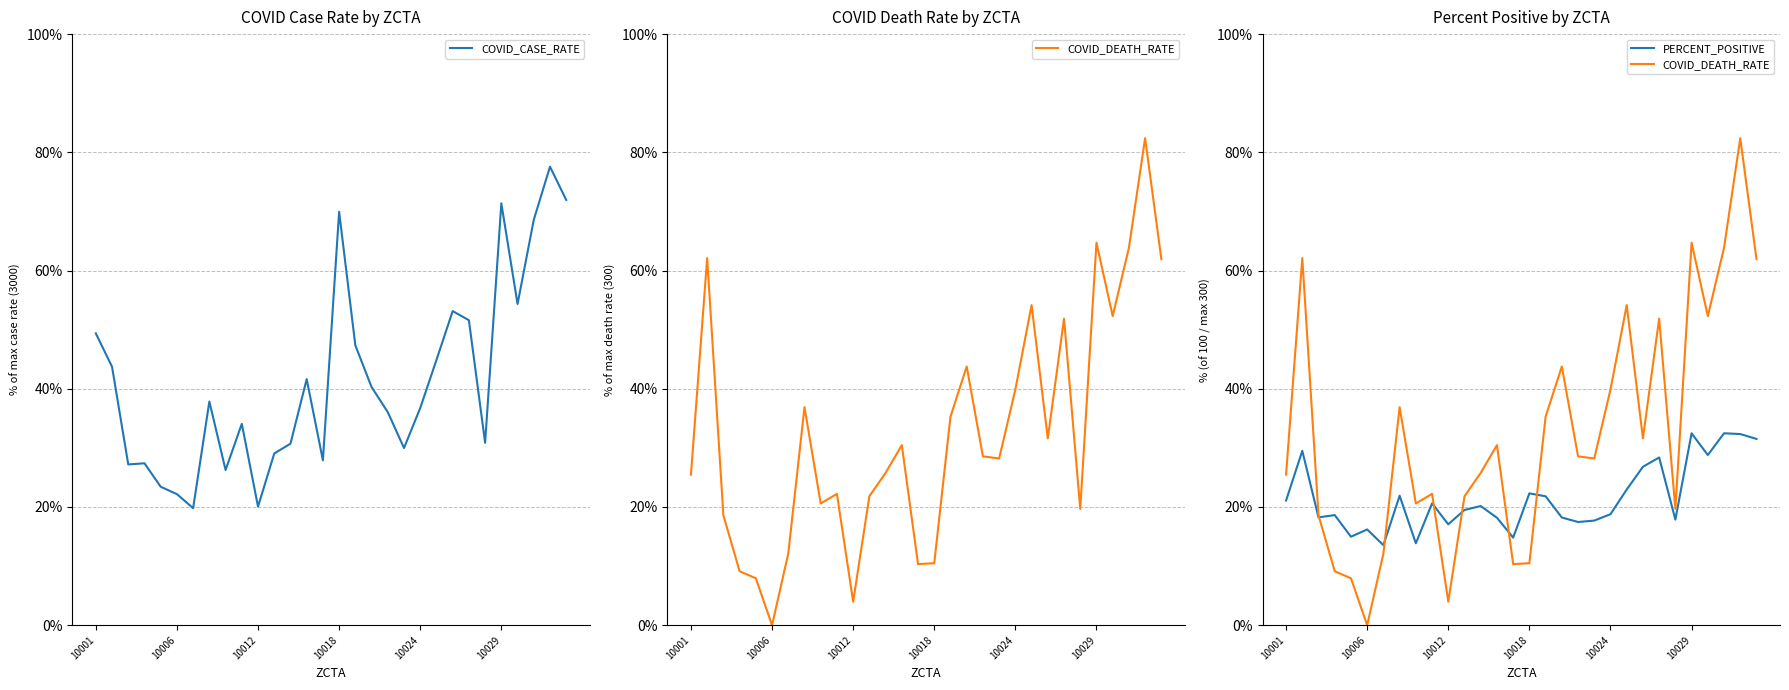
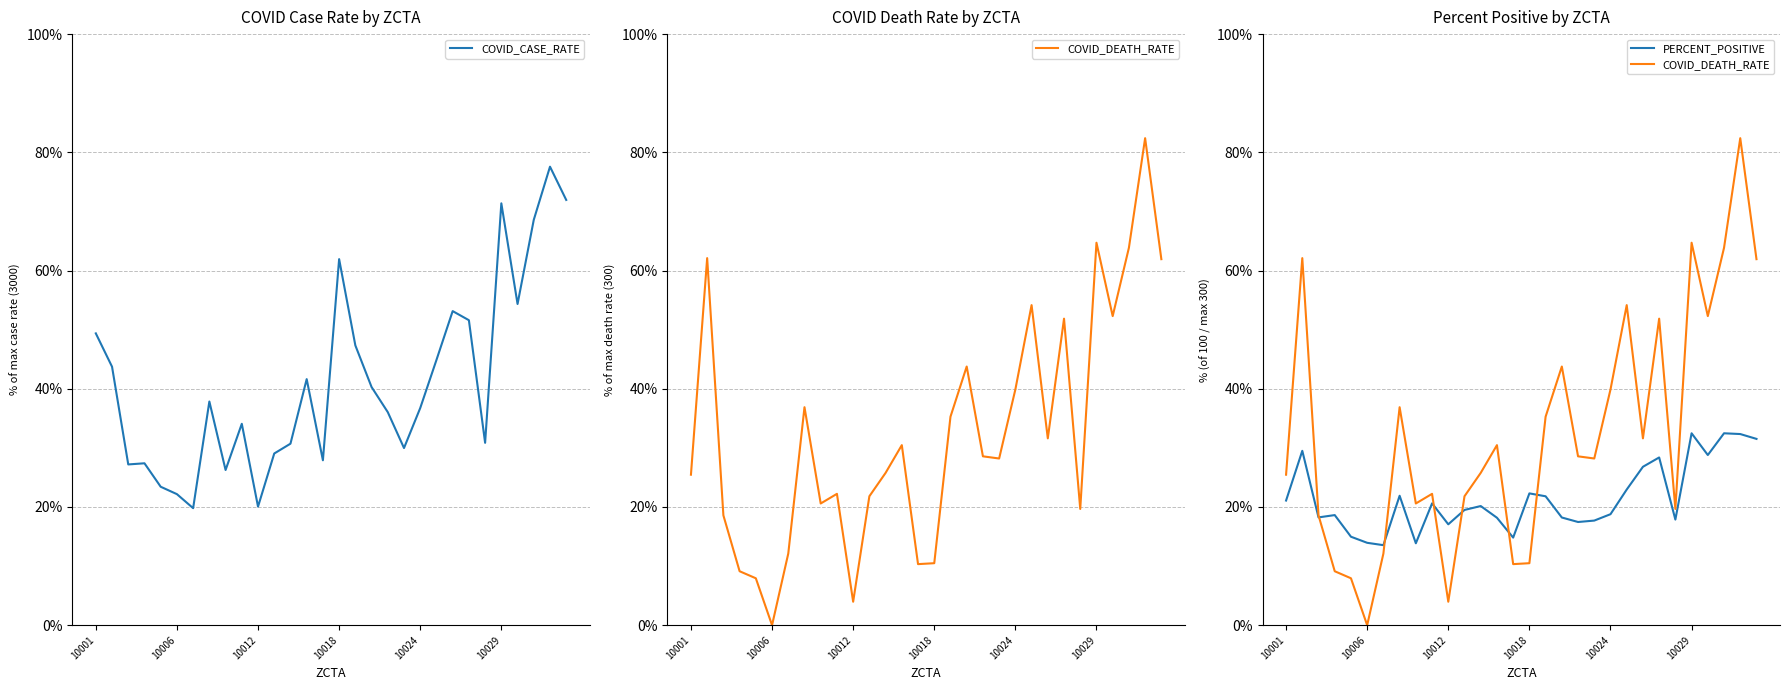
  {
    "COVID Case Rate by ZCTA": {
      "10001": "49%",
      "10006": "22%",
      "10012": "20%",
-     "10018": "70%",
+     "10018": "62%",
      "10024": "37%",
      "10029": "71%"
    },
    "COVID Death Rate by ZCTA": {
      "10001": "25%",
      "10006": "0%",
      "10012": "4%",
      "10018": "10%",
      "10024": "40%",
      "10029": "65%"
    },
    "Percent Positive by ZCTA": {
      "PERCENT_POSITIVE": {
        "10001": "21%",
-       "10006": "16%",
+       "10006": "14%",
        "10012": "17%",
        "10018": "22%",
        "10024": "19%",
        "10029": "32%"
      },
      "COVID_DEATH_RATE": {
        "10001": "25%",
        "10006": "0%",
        "10012": "4%",
        "10018": "10%",
        "10024": "40%",
        "10029": "65%"
      }
    }
  }
